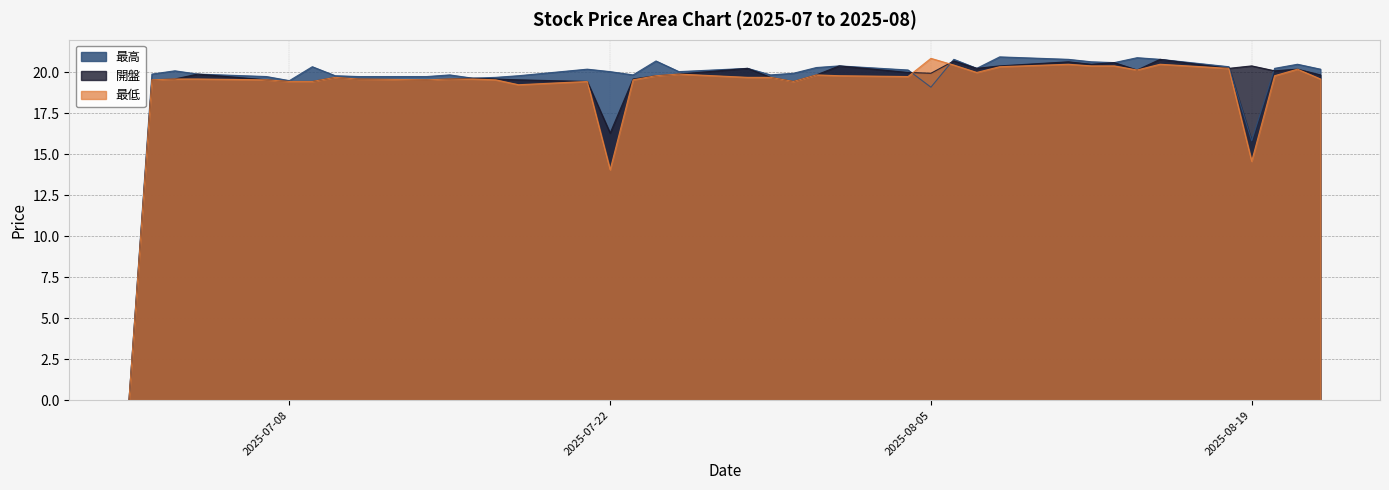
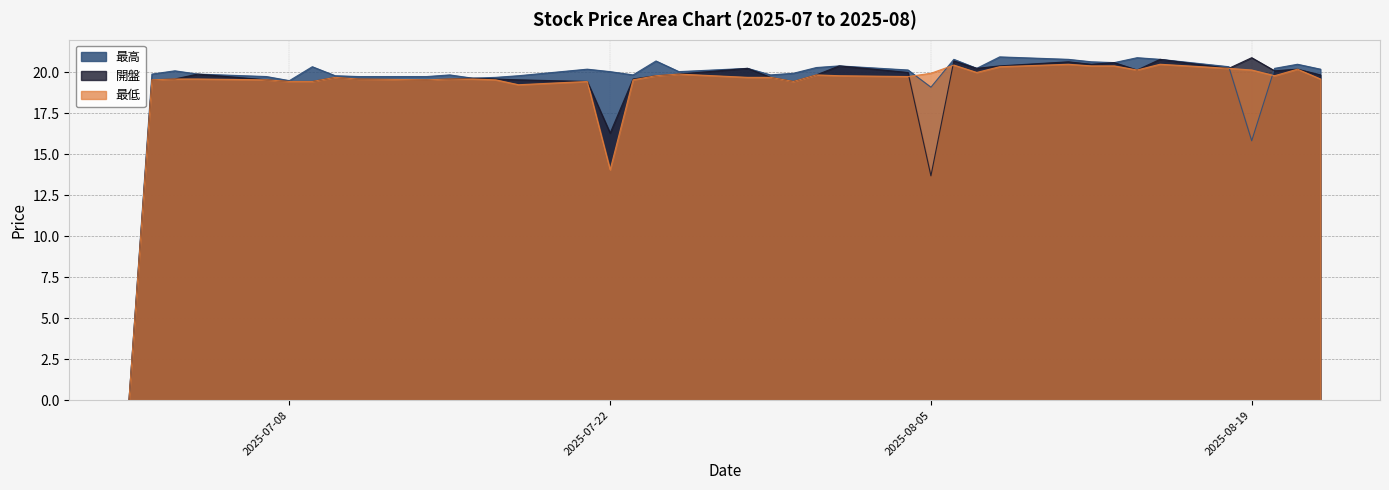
  {
    "最高": {
      "2025-07-22": 20.1,
      "2025-08-05": 19.1,
      "2025-08-19": 15.8
    },
    "開盤": {
      "2025-07-22": 16.3,
-     "2025-08-05": 20.0,
-     "2025-08-19": 20.4
+     "2025-08-05": 13.7,
+     "2025-08-19": 20.9
    },
    "最低": {
      "2025-07-22": 14.1,
-     "2025-08-05": 20.9,
-     "2025-08-19": 14.6
+     "2025-08-05": 20.0,
+     "2025-08-19": 20.2
    }
  }
